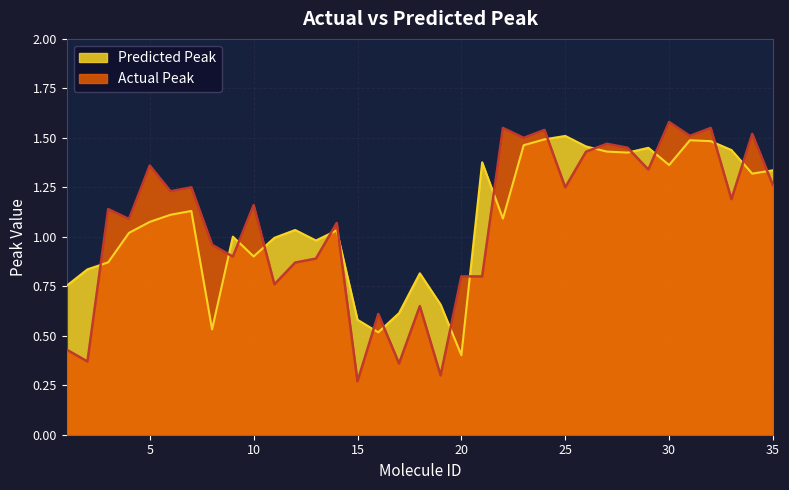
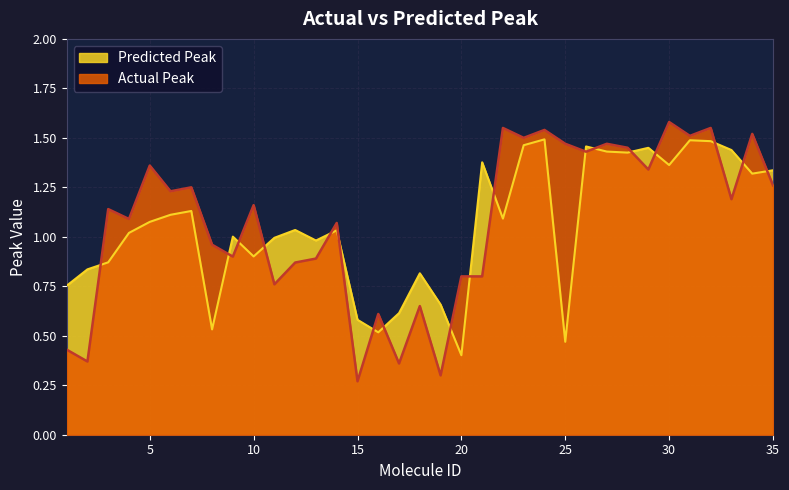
  {
    "Predicted Peak": {
      "5": 1.08,
      "10": 0.90,
      "15": 0.58,
      "20": 0.40,
-     "25": 1.51,
+     "25": 0.47,
      "30": 1.36,
      "35": 1.34
    },
    "Actual Peak": {
      "5": 1.36,
      "10": 1.16,
      "15": 0.27,
      "20": 0.80,
-     "25": 1.25,
+     "25": 1.47,
      "30": 1.58,
      "35": 1.26
    }
  }
